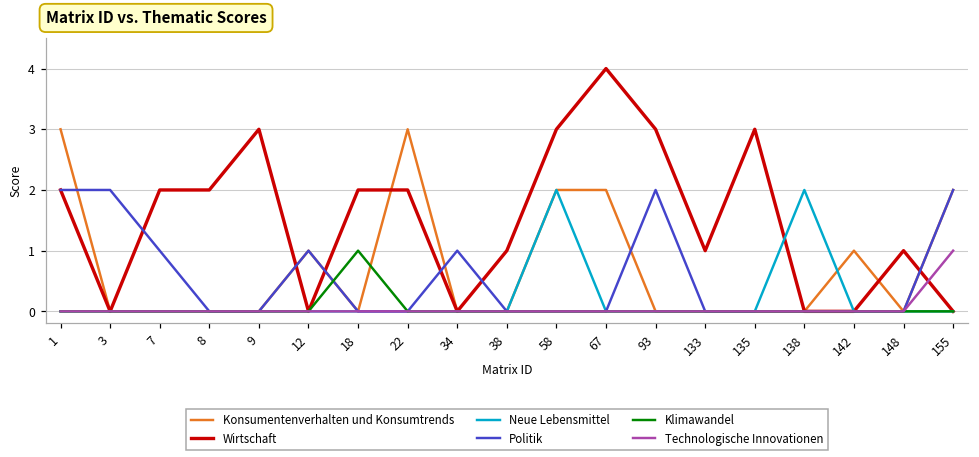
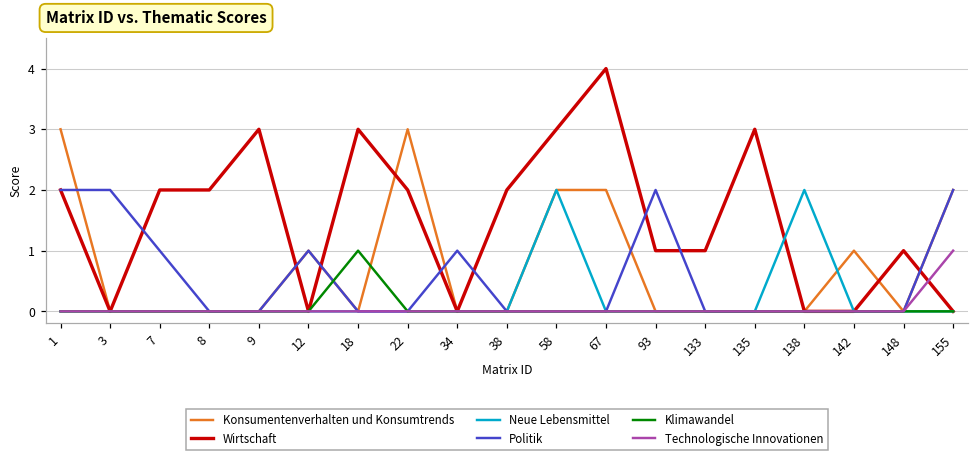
  {
    "Konsumentenverhalten und Konsumtrends": {
      "1": 3,
      "22": 3,
      "67": 2,
      "142": 1
    },
    "Wirtschaft": {
      "7": 2,
      "8": 2,
      "9": 3,
-     "18": 2,
+     "18": 3,
      "22": 2,
-     "38": 1,
+     "38": 2,
      "58": 3,
      "67": 4,
-     "93": 3,
+     "93": 1,
      "133": 1,
      "135": 3,
      "148": 1
    },
    "Neue Lebensmittel": {
      "138": 2
    },
    "Politik": {
      "3": 2,
      "7": 1,
      "34": 1,
      "93": 2
    },
    "Klimawandel": {
      "18": 1
    },
    "Technologische Innovationen": {
      "155": 1
    }
  }
